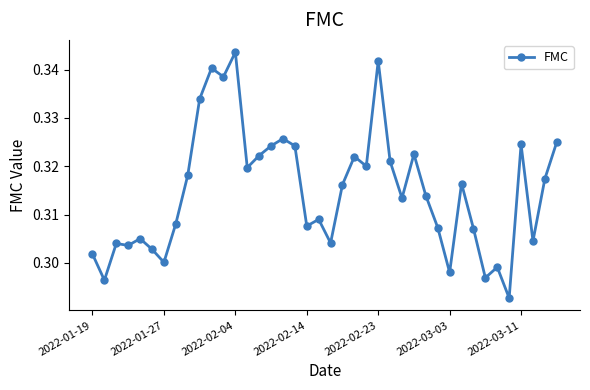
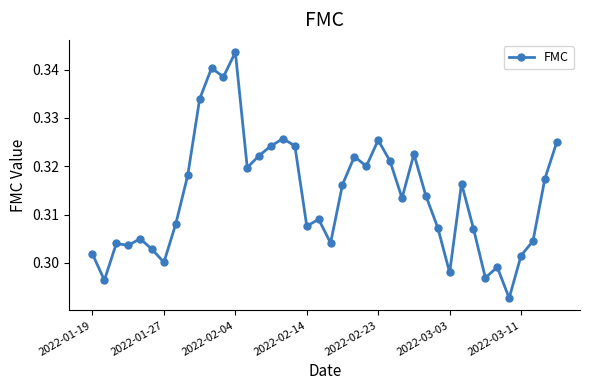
  {
    "2022-01-19": 0.302,
    "2022-01-27": 0.300,
    "2022-02-04": 0.344,
    "2022-02-14": 0.308,
-   "2022-02-23": 0.342,
+   "2022-02-23": 0.325,
    "2022-03-03": 0.298,
-   "2022-03-11": 0.325
+   "2022-03-11": 0.302
  }
